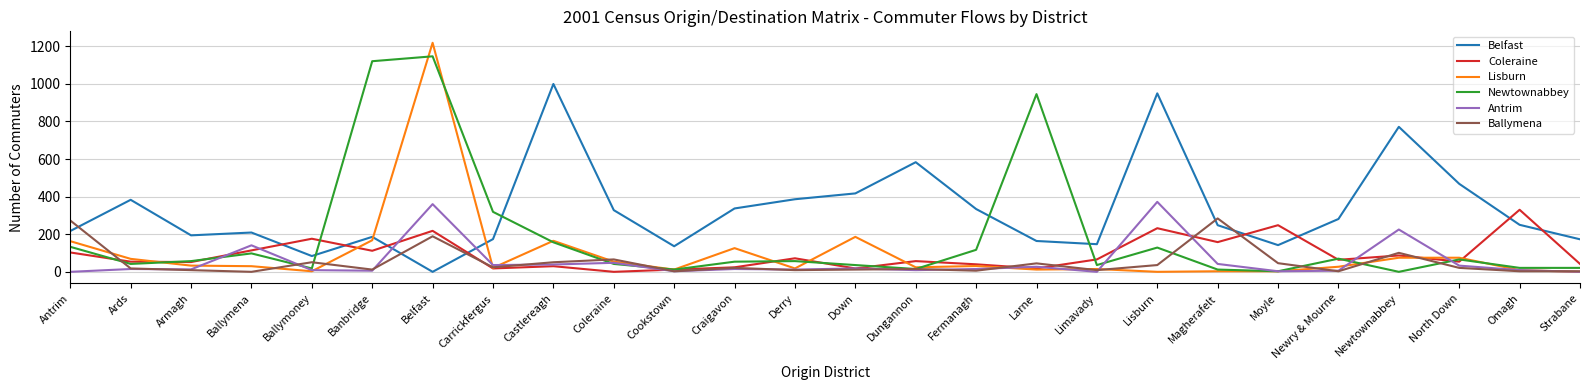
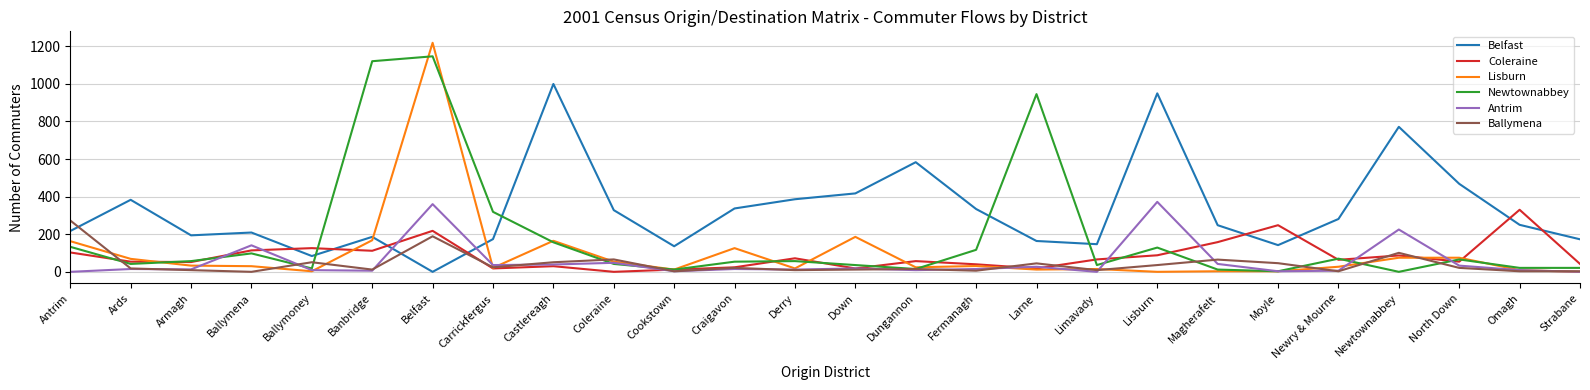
  {
    "Belfast": {
      "Antrim": 220,
      "Ards": 380,
      "Armagh": 190,
      "Ballymena": 210,
      "Ballymoney": 80,
      "Banbridge": 190,
      "Belfast": 0,
      "Carrickfergus": 170,
      "Castlereagh": 1000,
      "Coleraine": 330,
      "Cookstown": 140,
      "Craigavon": 340,
      "Derry": 390,
      "Down": 420,
      "Dungannon": 580,
      "Fermanagh": 330,
      "Larne": 160,
      "Limavady": 150,
      "Lisburn": 950,
      "Magherafelt": 250,
      "Moyle": 140,
      "Newry & Mourne": 280,
      "Newtownabbey": 770,
      "North Down": 470,
      "Omagh": 250,
      "Strabane": 170
    },
    "Coleraine": {
      "Antrim": 100,
      "Ballymena": 110,
-     "Ballymoney": 180,
+     "Ballymoney": 130,
      "Banbridge": 110,
      "Belfast": 220,
      "Coleraine": 0,
      "Derry": 70,
      "Dungannon": 60,
      "Limavady": 70,
-     "Lisburn": 230,
+     "Lisburn": 90,
      "Magherafelt": 160,
      "Moyle": 250,
      "Omagh": 330,
      "Strabane": 40
    },
    "Lisburn": {
      "Antrim": 160,
      "Ards": 70,
      "Armagh": 30,
      "Ballymena": 30,
      "Banbridge": 170,
      "Belfast": 1220,
      "Craigavon": 130,
      "Down": 190,
      "Lisburn": 0,
      "Newry & Mourne": 30
    },
    "Newtownabbey": {
      "Antrim": 130,
      "Ballymena": 100,
      "Banbridge": 1120,
      "Belfast": 1150,
      "Carrickfergus": 320,
      "Craigavon": 50,
      "Derry": 60,
      "Down": 40,
      "Fermanagh": 120,
      "Larne": 950,
      "Limavady": 40,
      "Lisburn": 130,
      "Newtownabbey": 0,
      "Strabane": 20
    },
    "Antrim": {
      "Antrim": 0,
      "Ballymena": 140,
      "Belfast": 360,
      "Lisburn": 370,
      "Magherafelt": 40,
      "Newtownabbey": 230
    },
    "Ballymena": {
      "Antrim": 270,
      "Ballymena": 0,
      "Ballymoney": 50,
      "Belfast": 190,
      "Larne": 50,
      "Lisburn": 40,
-     "Magherafelt": 280,
+     "Magherafelt": 70,
      "Moyle": 50,
      "Newtownabbey": 100
    }
  }
